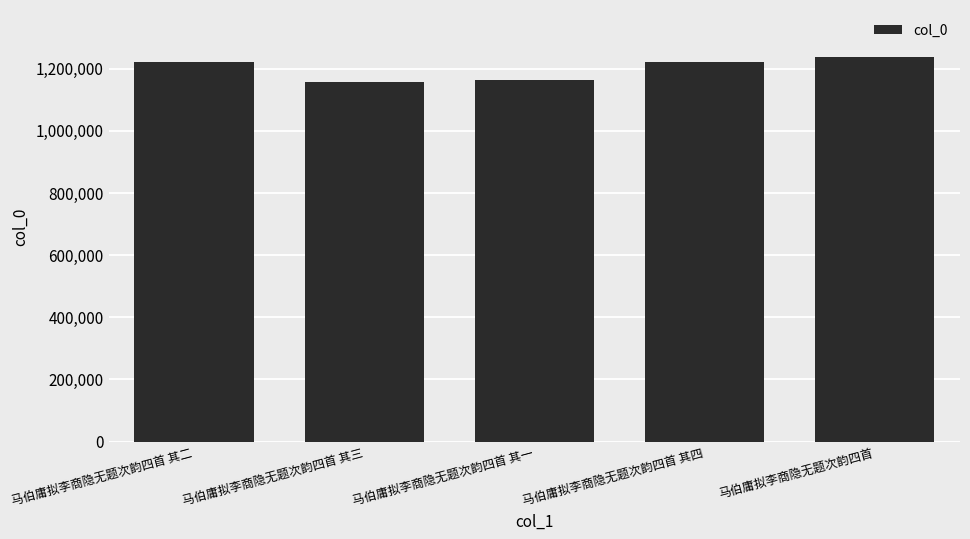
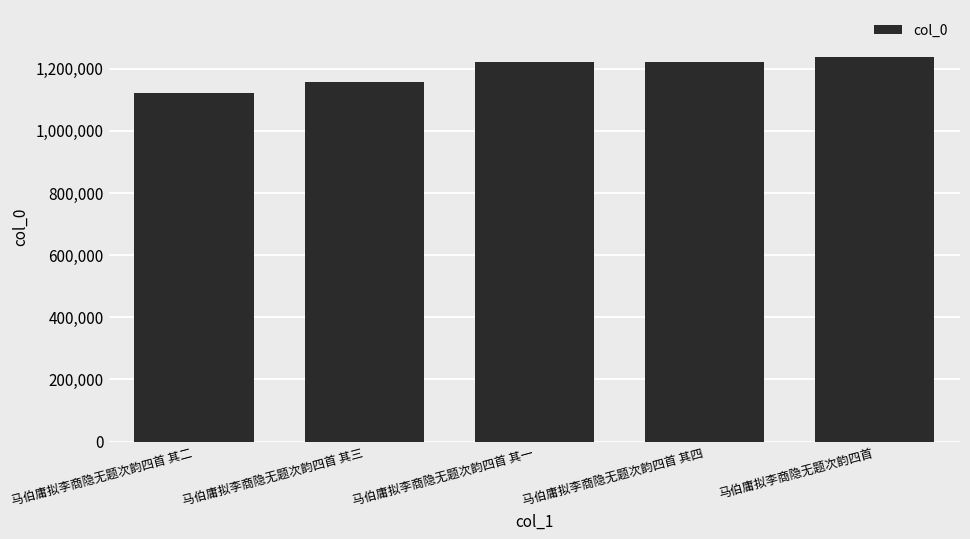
  {
-   "马伯庸拟李商隐无题次韵四首 其二": "1,220,000",
+   "马伯庸拟李商隐无题次韵四首 其二": "1,120,000",
    "马伯庸拟李商隐无题次韵四首 其三": "1,160,000",
-   "马伯庸拟李商隐无题次韵四首 其一": "1,170,000",
+   "马伯庸拟李商隐无题次韵四首 其一": "1,220,000",
    "马伯庸拟李商隐无题次韵四首 其四": "1,220,000",
    "马伯庸拟李商隐无题次韵四首": "1,240,000"
  }
